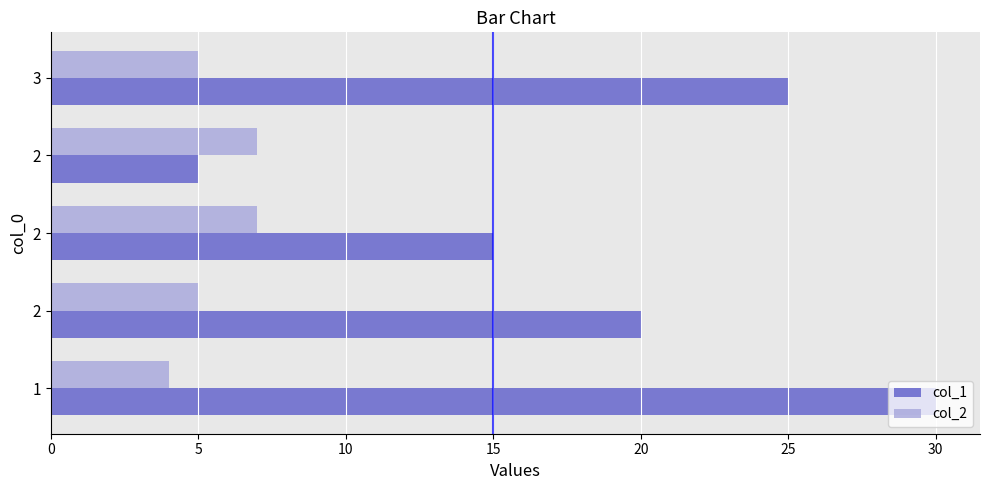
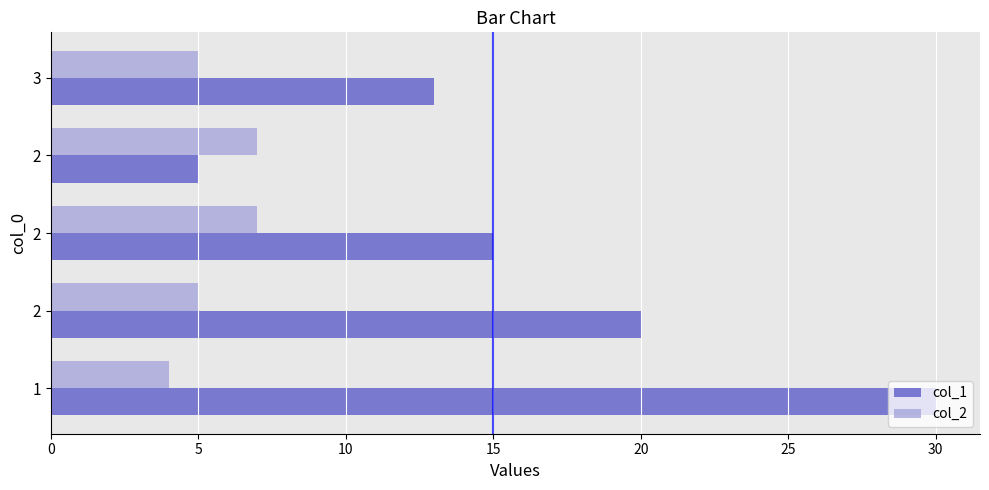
  {
    "col_1": {
-     "3": 25
+     "3": 13
    },
    "col_2": {
      "3": 5,
      "1": 4
    }
  }
